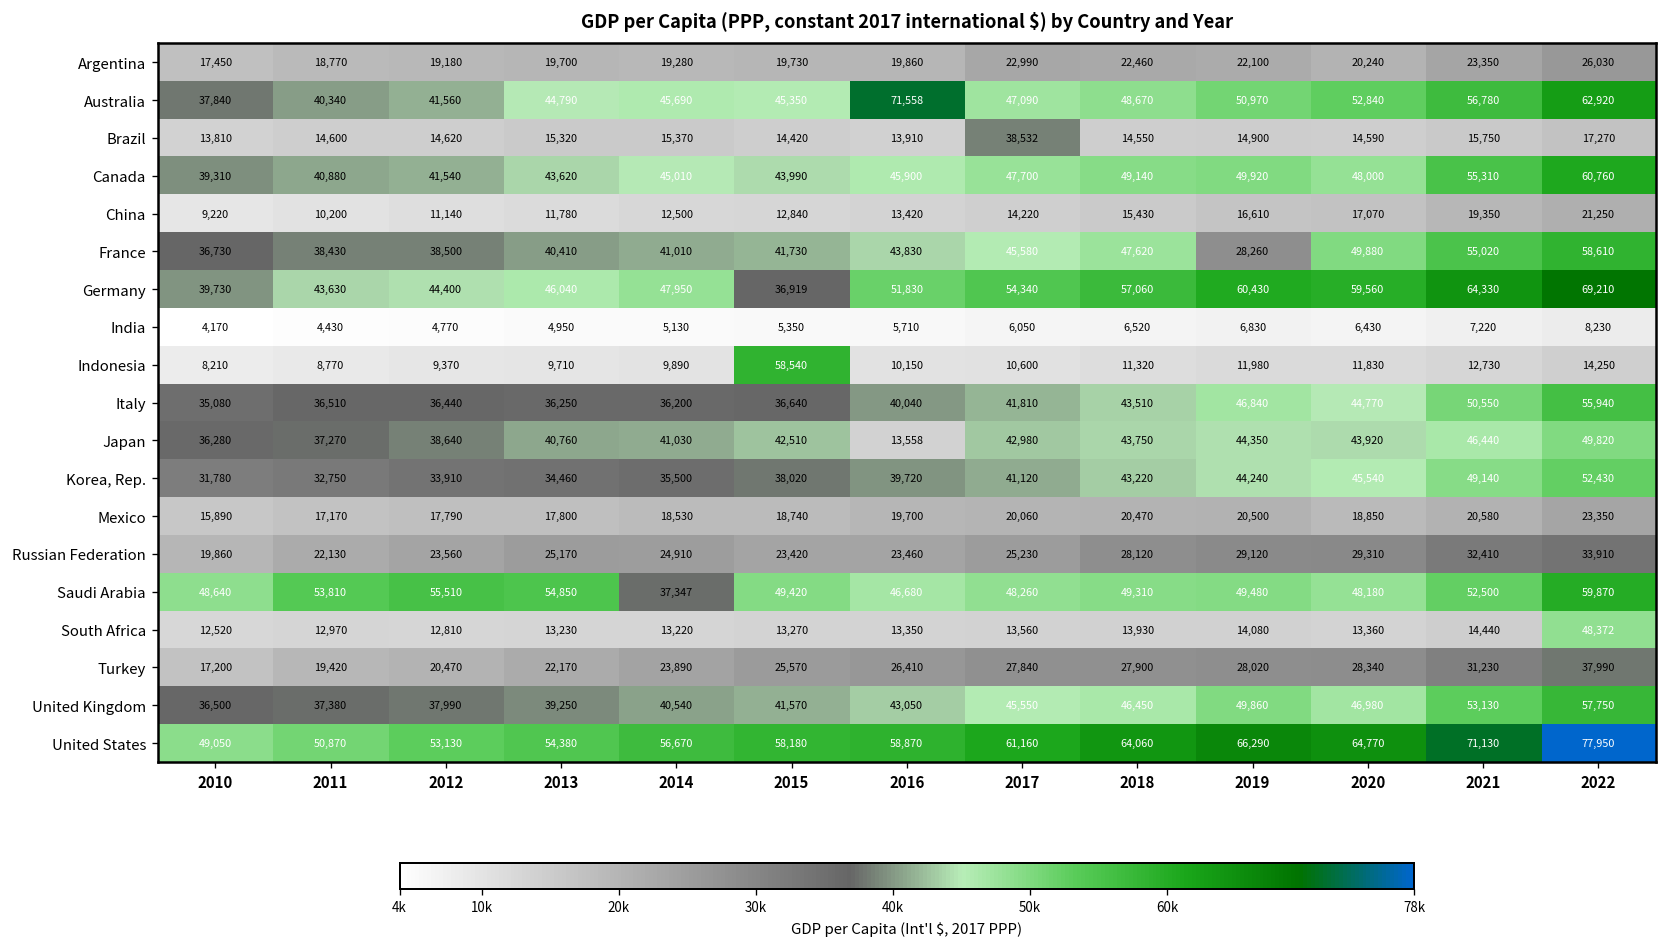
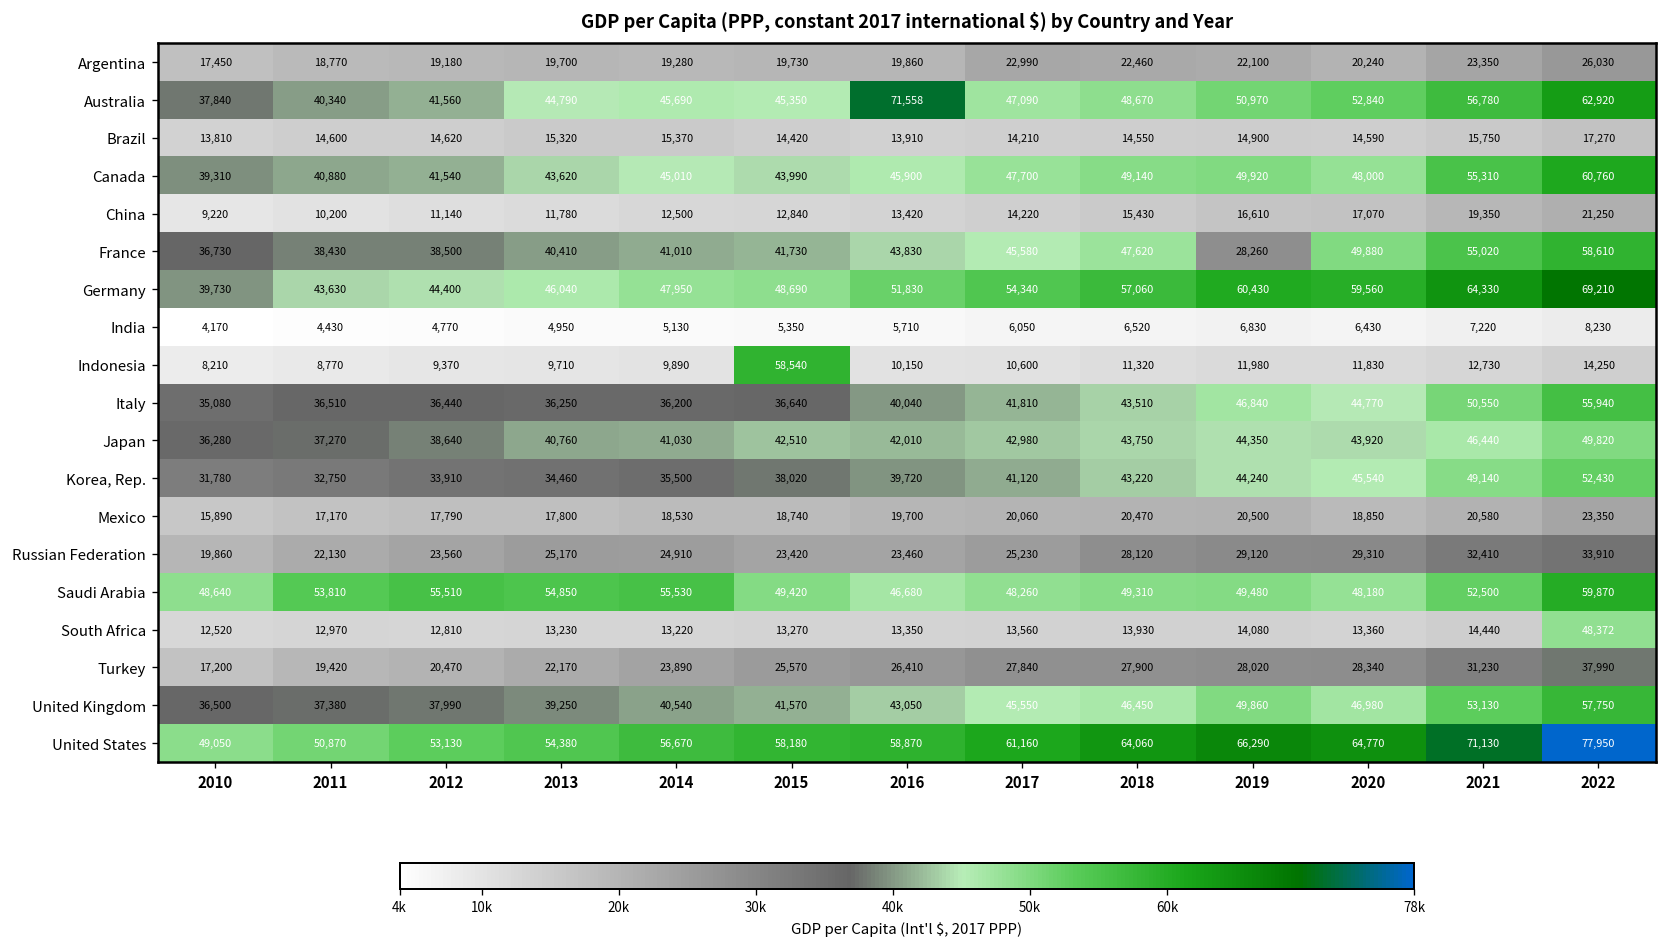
  {
    "Brazil": {
      "2010": "13,810",
      "2011": "14,600",
      "2012": "14,620",
      "2013": "15,320",
      "2014": "15,370",
      "2015": "14,420",
      "2016": "13,910",
-     "2017": "38,532",
+     "2017": "14,210",
      "2018": "14,550",
      "2019": "14,900",
      "2020": "14,590",
      "2021": "15,750",
      "2022": "17,270"
    },
    "Germany": {
      "2010": "39,730",
      "2011": "43,630",
      "2012": "44,400",
      "2013": "46,040",
      "2014": "47,950",
-     "2015": "36,919",
+     "2015": "48,690",
      "2016": "51,830",
      "2017": "54,340",
      "2018": "57,060",
      "2019": "60,430",
      "2020": "59,560",
      "2021": "64,330",
      "2022": "69,210"
    },
    "Japan": {
      "2010": "36,280",
      "2011": "37,270",
      "2012": "38,640",
      "2013": "40,760",
      "2014": "41,030",
      "2015": "42,510",
-     "2016": "13,558",
+     "2016": "42,010",
      "2017": "42,980",
      "2018": "43,750",
      "2019": "44,350",
      "2020": "43,920",
      "2021": "46,440",
      "2022": "49,820"
    },
    "Saudi Arabia": {
      "2010": "48,640",
      "2011": "53,810",
      "2012": "55,510",
      "2013": "54,850",
-     "2014": "37,347",
+     "2014": "55,530",
      "2015": "49,420",
      "2016": "46,680",
      "2017": "48,260",
      "2018": "49,310",
      "2019": "49,480",
      "2020": "48,180",
      "2021": "52,500",
      "2022": "59,870"
    }
  }
